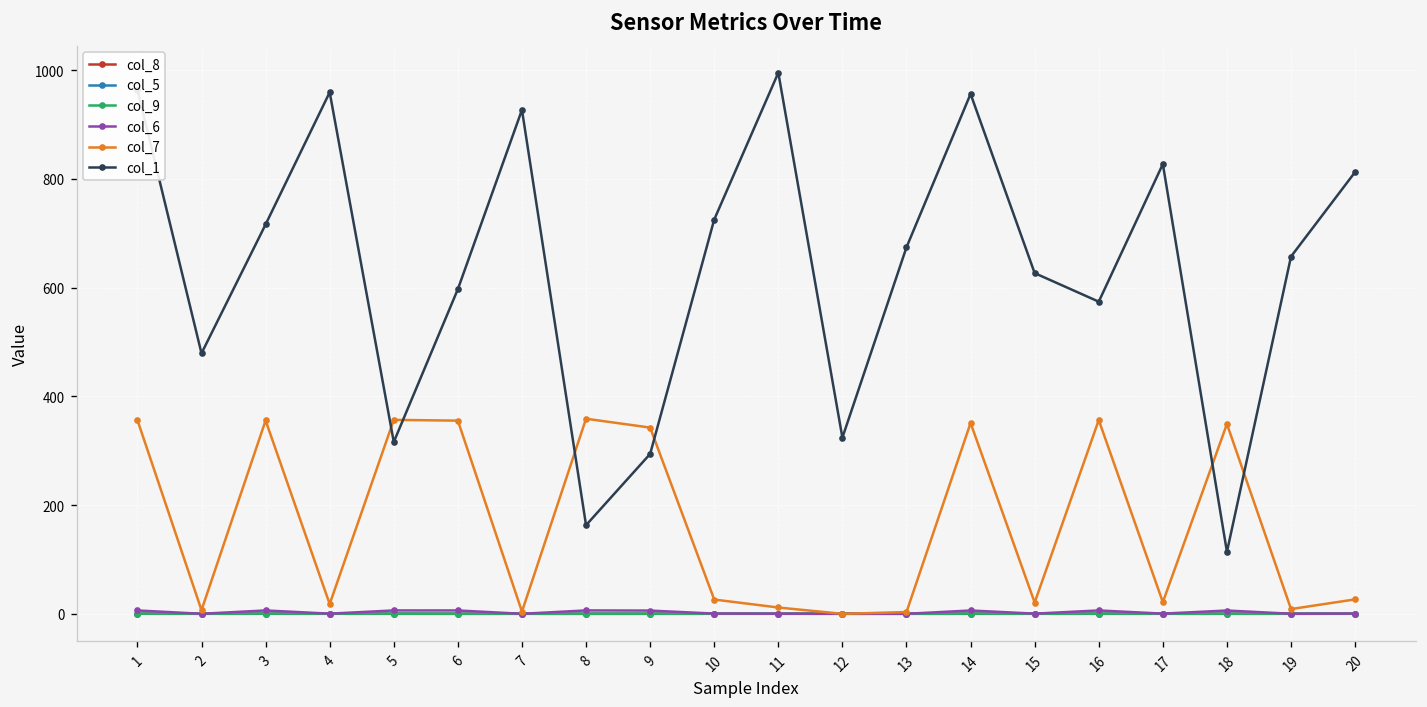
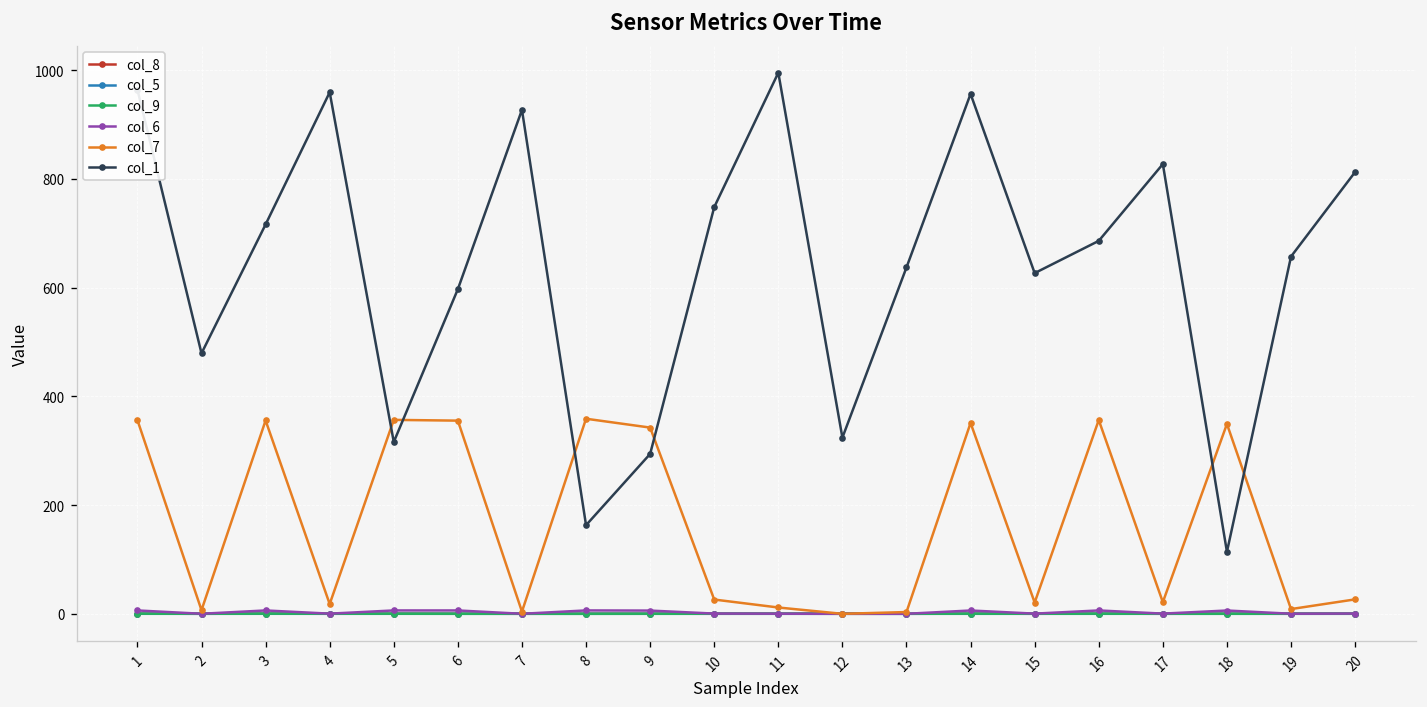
  {
    "col_9": {
      "1": 0,
      "3": 0,
      "5": 0,
      "6": 0,
      "8": 0,
      "9": 0,
      "14": 0,
      "16": 0,
      "18": 0
    },
    "col_6": {
      "1": 10,
      "3": 10,
      "5": 10,
      "6": 10,
      "8": 10,
      "9": 10,
      "14": 10,
      "16": 10,
      "18": 10
    },
    "col_7": {
      "1": 360,
      "2": 10,
      "3": 360,
      "4": 20,
      "5": 360,
      "6": 360,
      "8": 360,
      "9": 340,
      "10": 30,
      "11": 10,
      "14": 350,
      "15": 20,
      "16": 360,
      "17": 20,
      "18": 350,
      "19": 10,
      "20": 30
    },
    "col_1": {
      "2": 480,
      "3": 720,
      "4": 960,
      "5": 320,
      "6": 600,
      "7": 930,
      "8": 160,
      "9": 290,
-     "10": 730,
+     "10": 750,
      "11": 1000,
      "12": 320,
-     "13": 670,
+     "13": 640,
      "14": 960,
      "15": 630,
-     "16": 570,
+     "16": 690,
      "17": 830,
      "18": 110,
      "19": 660,
      "20": 810
    }
  }
